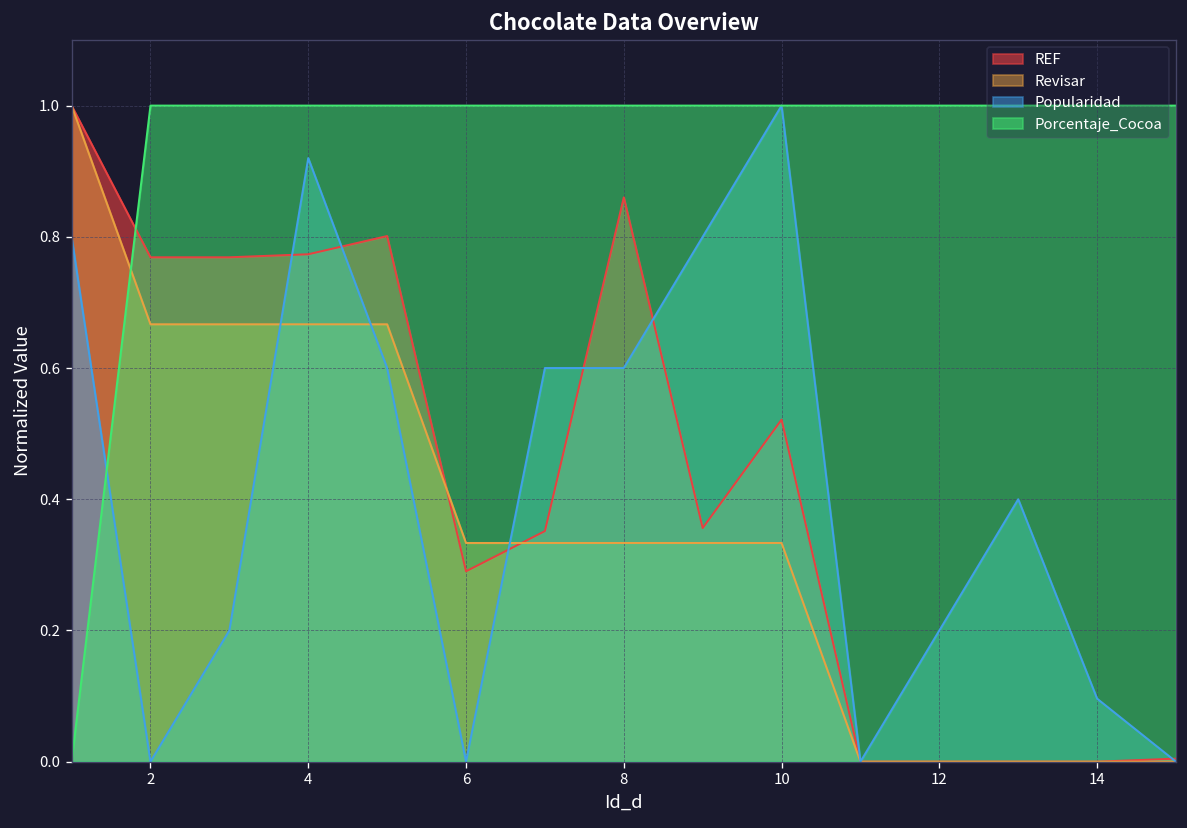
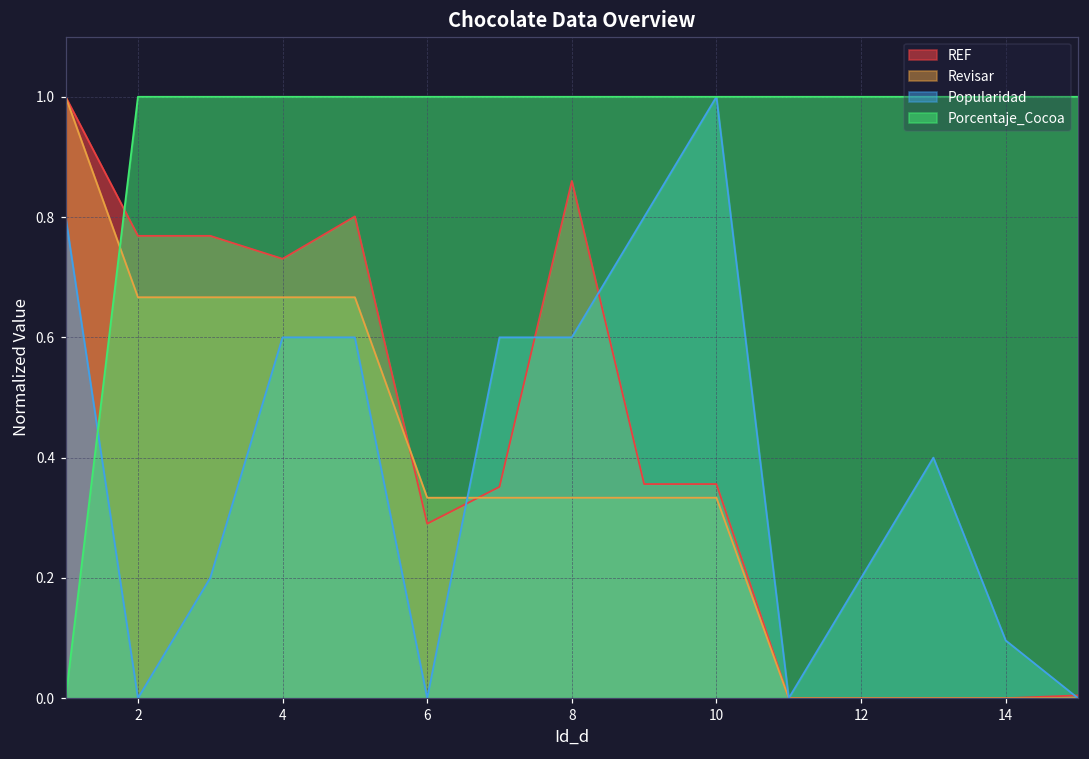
  {
    "REF": {
      "2": 0.77,
-     "4": 0.77,
+     "4": 0.73,
      "6": 0.29,
      "8": 0.86,
-     "10": 0.52
+     "10": 0.36
    },
    "Revisar": {
      "2": 0.67,
      "4": 0.67,
      "6": 0.33,
      "8": 0.33,
      "10": 0.33
    },
    "Popularidad": {
      "2": 0.00,
-     "4": 0.92,
+     "4": 0.60,
      "6": 0.00,
      "8": 0.60,
      "12": 0.20,
      "14": 0.10
    },
    "Porcentaje_Cocoa": {
      "2": 1.00,
      "4": 1.00,
      "6": 1.00,
      "8": 1.00,
      "12": 1.00
    }
  }
